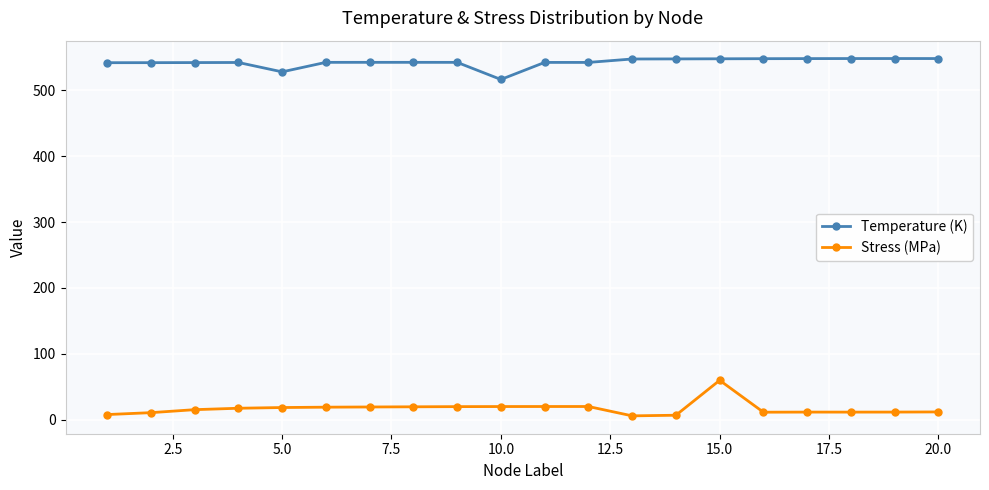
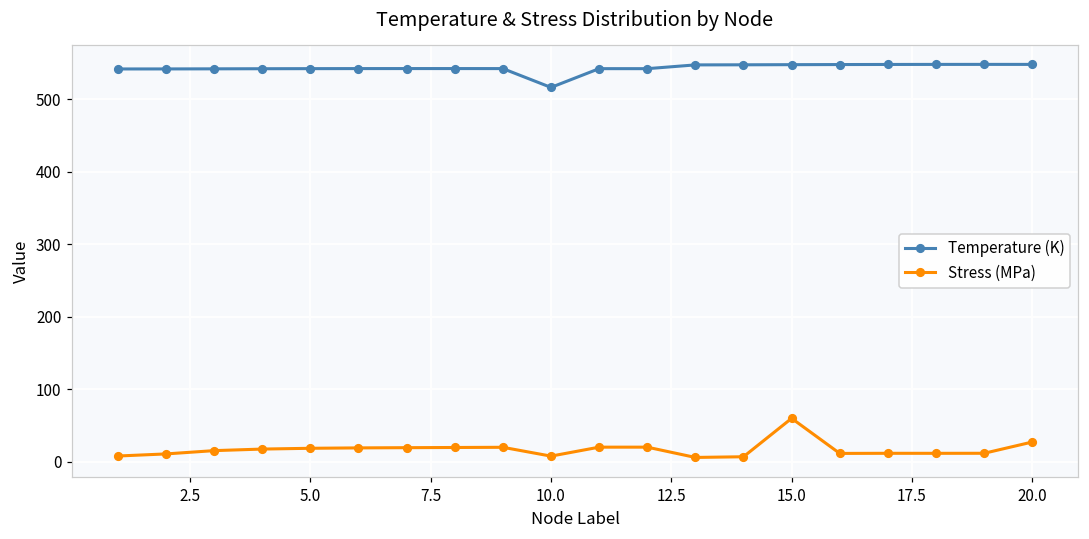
  {
    "Temperature (K)": {
-     "5.0": 530,
+     "5.0": 540,
      "10.0": 520,
      "15.0": 550,
      "20.0": 550
    },
    "Stress (MPa)": {
      "5.0": 20,
-     "10.0": 20,
+     "10.0": 10,
      "15.0": 60,
-     "20.0": 10
+     "20.0": 30
    }
  }
